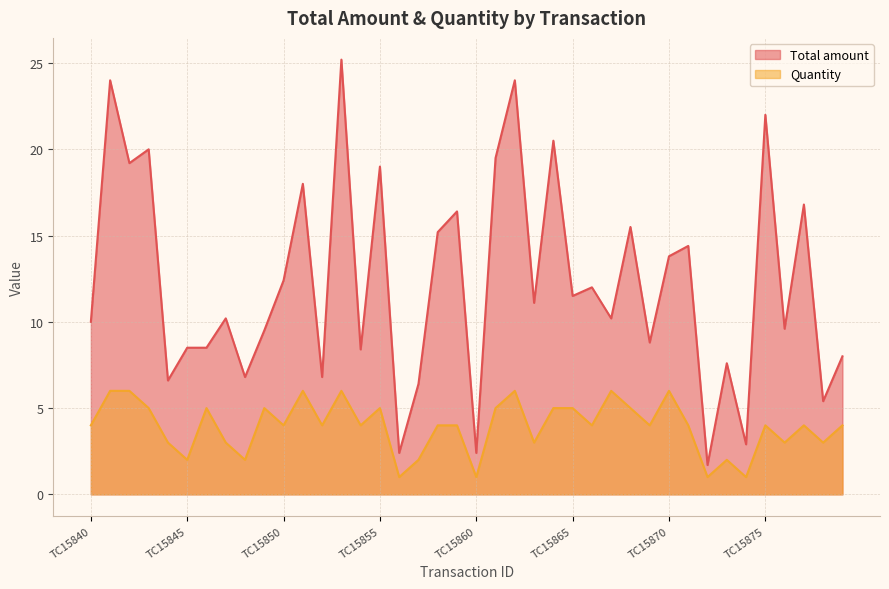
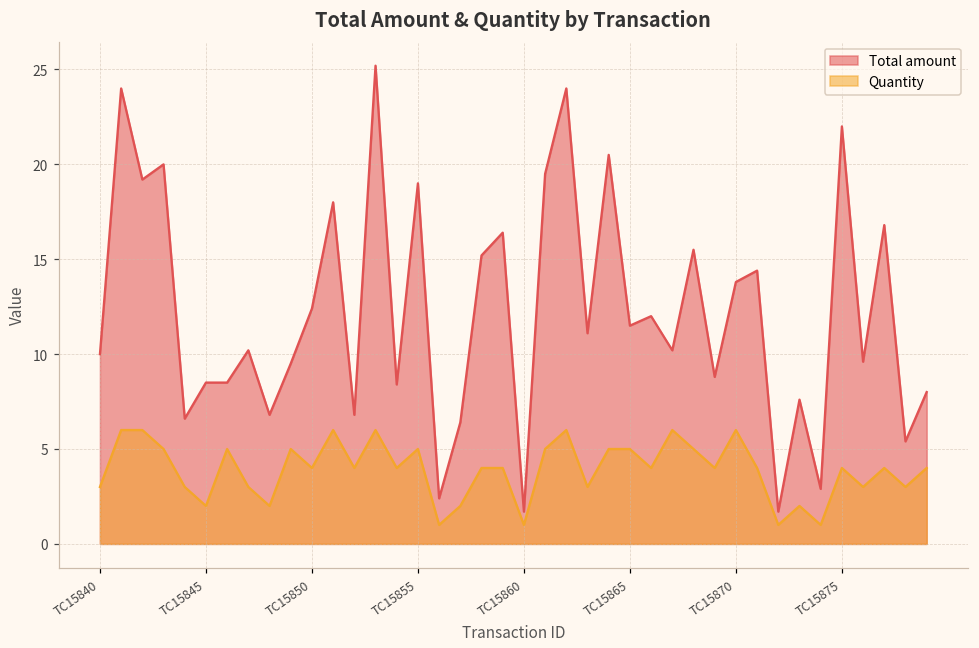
  {
    "Total amount": {
      "TC15840": 10.0,
      "TC15845": 8.5,
      "TC15850": 12.4,
      "TC15855": 19.0,
-     "TC15860": 2.4,
+     "TC15860": 1.7,
      "TC15865": 11.5,
      "TC15870": 13.8,
      "TC15875": 22.0
    },
    "Quantity": {
-     "TC15840": 4,
+     "TC15840": 3,
      "TC15845": 2,
      "TC15850": 4,
      "TC15855": 5,
      "TC15860": 1,
      "TC15865": 5,
      "TC15870": 6,
      "TC15875": 4
    }
  }
